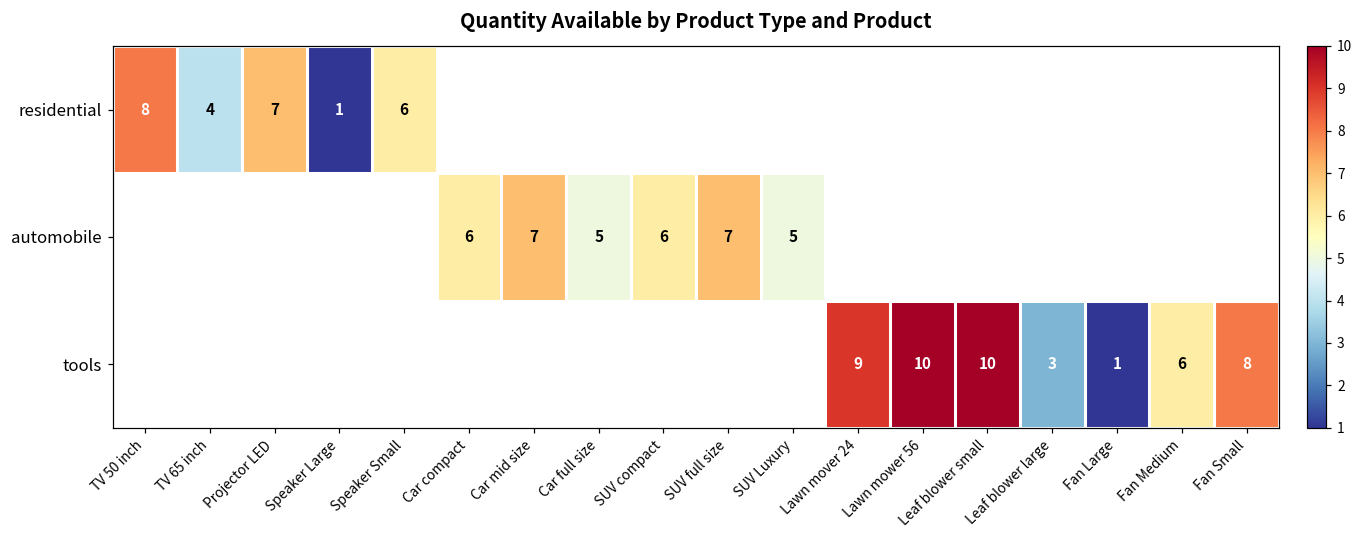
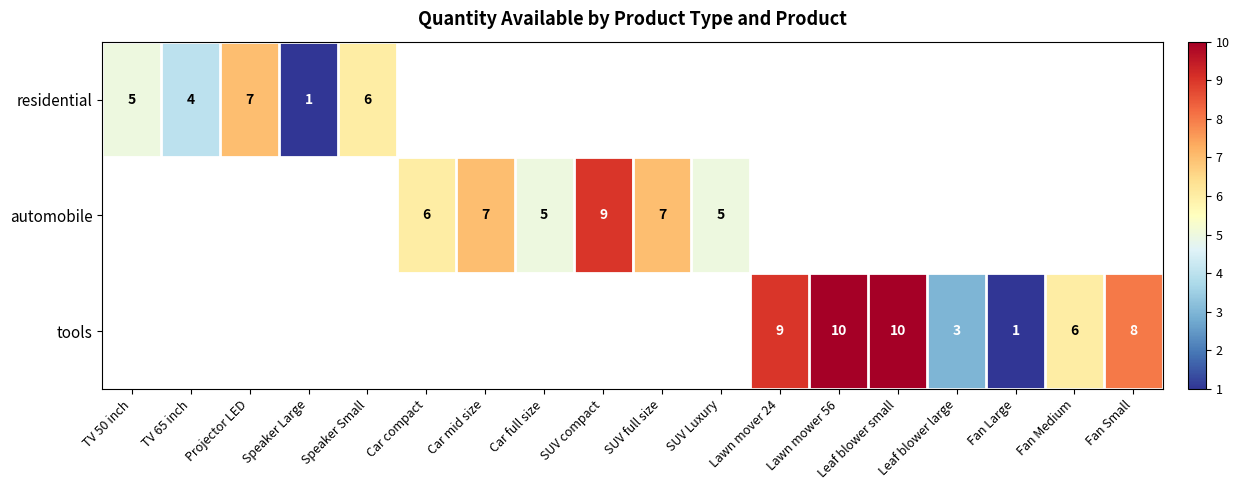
  {
    "residential": {
-     "TV 50 inch": 8,
+     "TV 50 inch": 5,
      "TV 65 inch": 4,
      "Projector LED": 7,
      "Speaker Large": 1,
      "Speaker Small": 6
    },
    "automobile": {
      "Car compact": 6,
      "Car mid size": 7,
      "Car full size": 5,
-     "SUV compact": 6,
+     "SUV compact": 9,
      "SUV full size": 7,
      "SUV Luxury": 5
    },
    "tools": {
      "Lawn mover 24": 9,
      "Lawn mower 56": 10,
      "Leaf blower small": 10,
      "Leaf blower large": 3,
      "Fan Large": 1,
      "Fan Medium": 6,
      "Fan Small": 8
    }
  }
